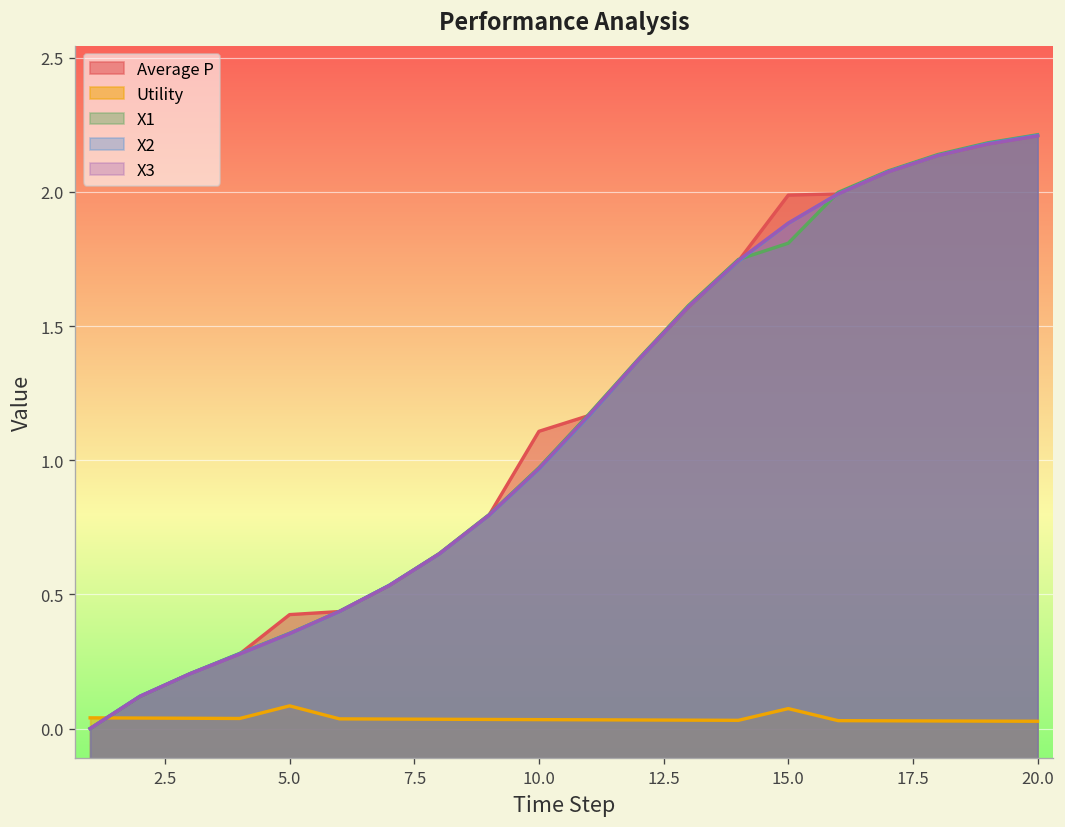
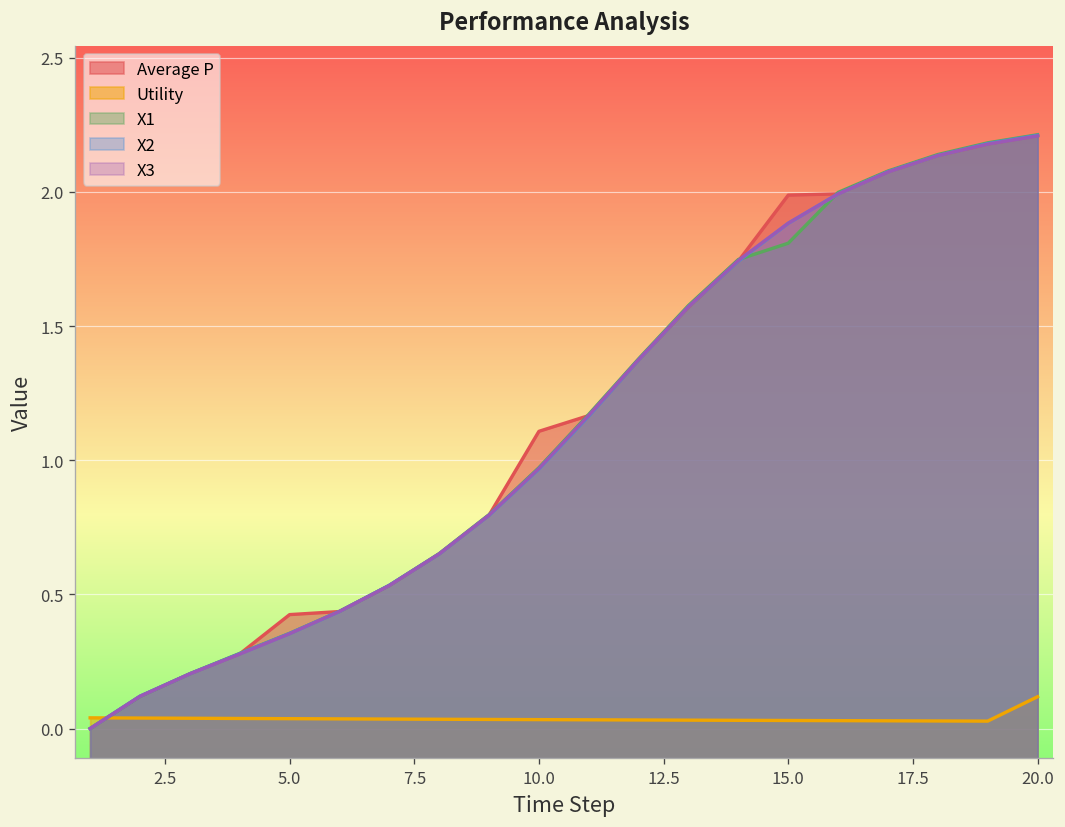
  {
    "Average P": {
      "5.0": 0.42,
      "10.0": 1.11,
      "15.0": 1.99
    },
    "Utility": {
-     "5.0": 0.08,
+     "5.0": 0.04,
      "10.0": 0.03,
-     "15.0": 0.07,
-     "20.0": 0.03
+     "15.0": 0.03,
+     "20.0": 0.12
    },
    "X1": {
      "15.0": 1.81
    }
  }
